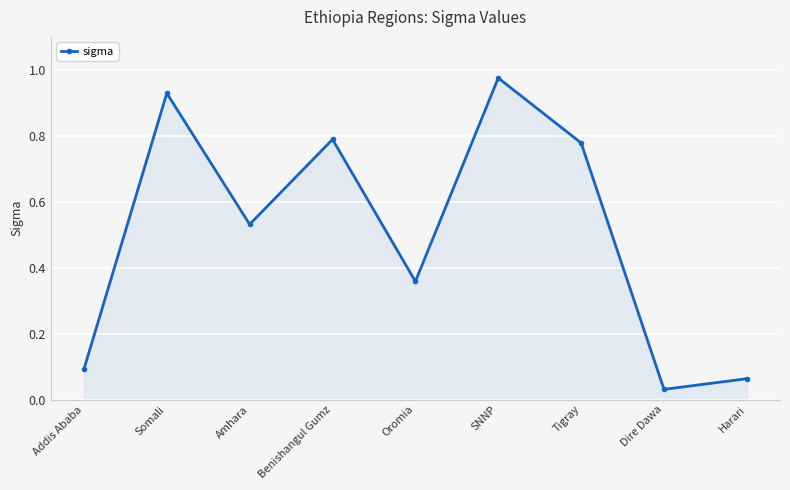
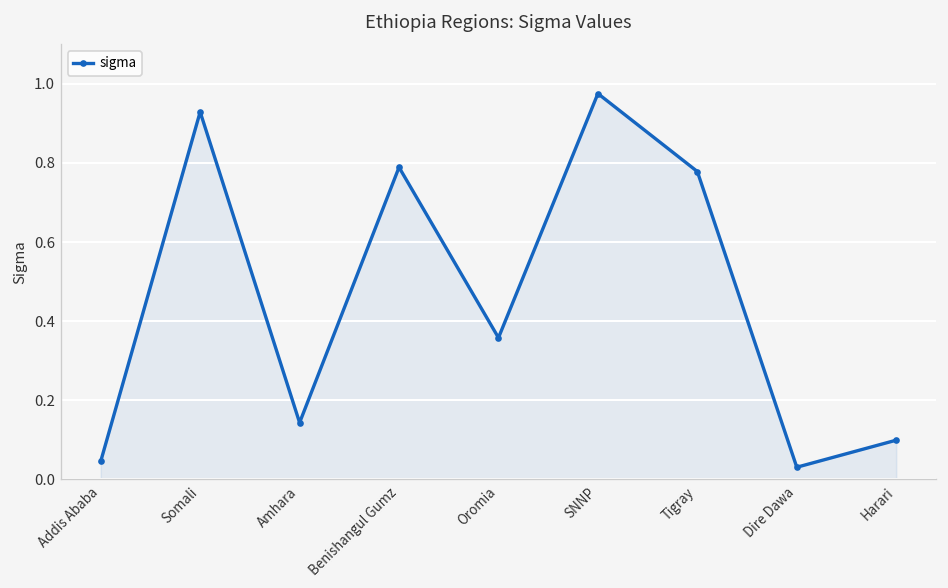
  {
-   "Addis Ababa": 0.09,
+   "Addis Ababa": 0.05,
    "Somali": 0.93,
-   "Amhara": 0.53,
+   "Amhara": 0.14,
    "Benishangul Gumz": 0.79,
    "Oromia": 0.36,
    "SNNP": 0.98,
    "Tigray": 0.78,
    "Dire Dawa": 0.03,
-   "Harari": 0.06
+   "Harari": 0.10
  }
